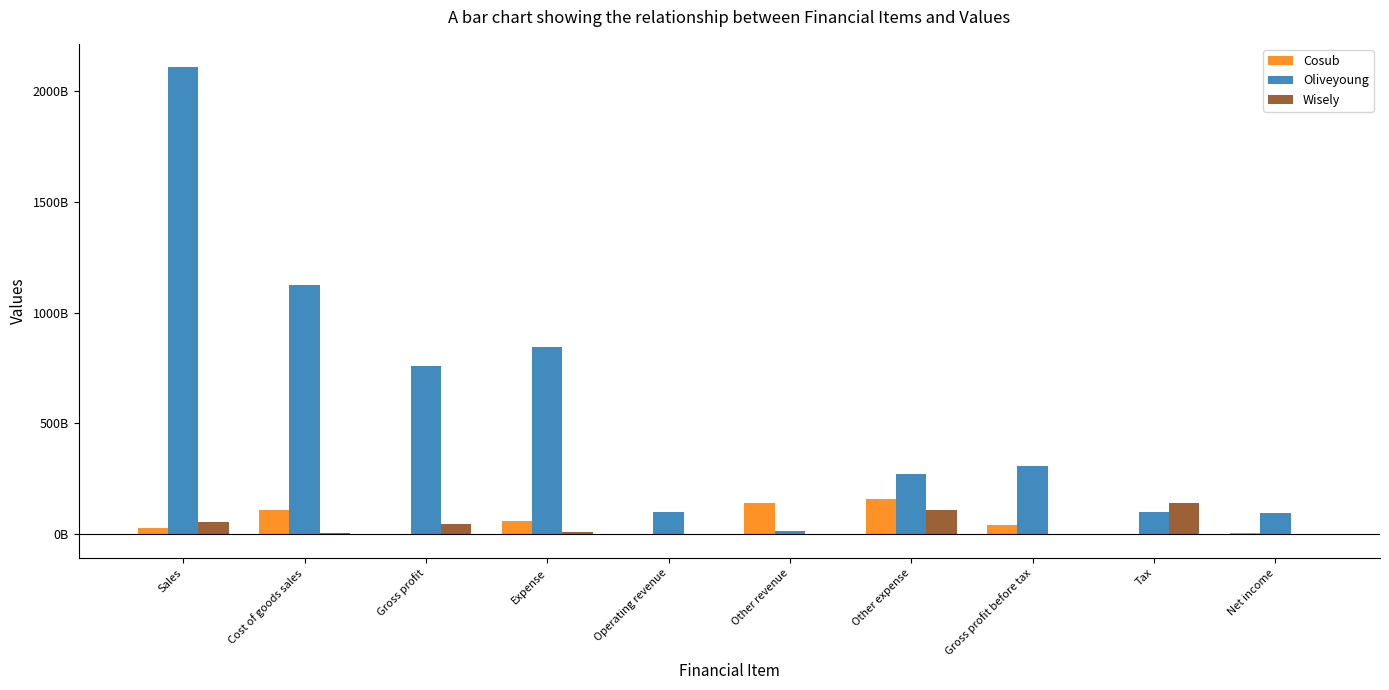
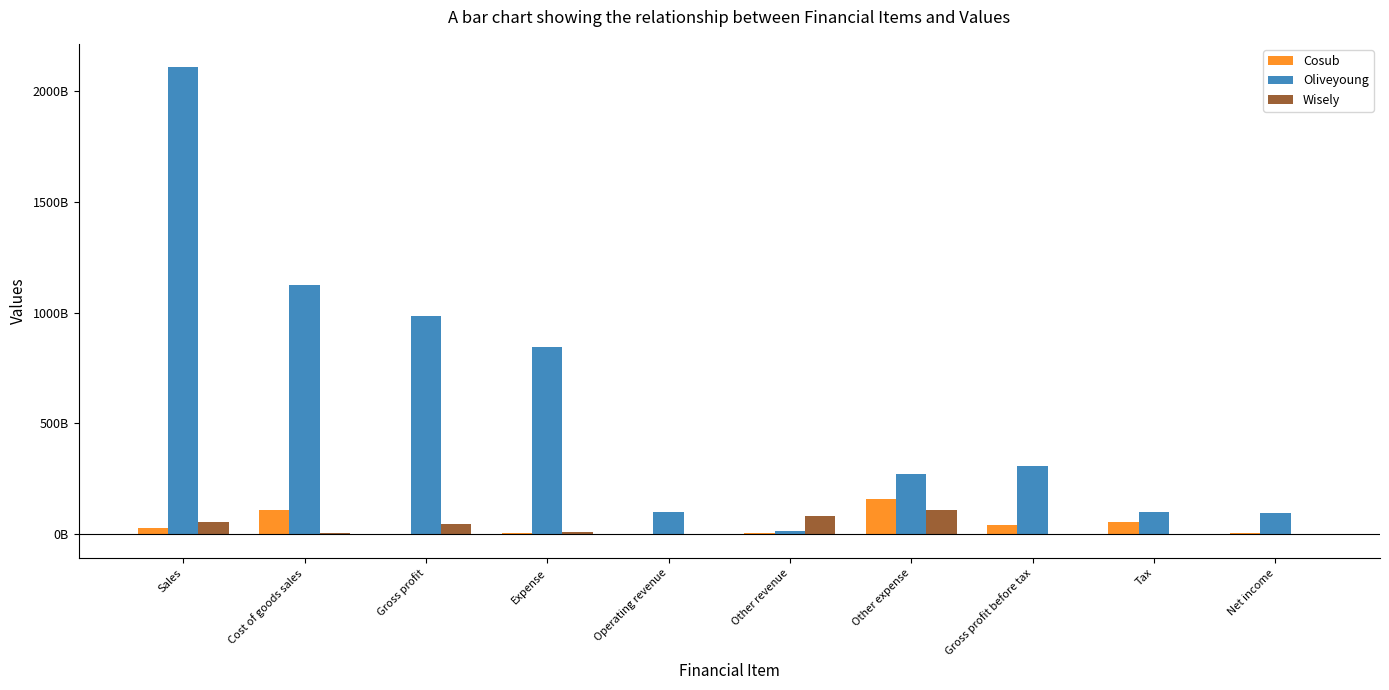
  {
    "Cosub": {
      "Sales": 30000000000,
      "Cost of goods sales": 110000000000,
-     "Expense": 60000000000,
-     "Other revenue": 140000000000,
+     "Expense": 0,
+     "Other revenue": 0,
      "Other expense": 160000000000,
      "Gross profit before tax": 40000000000,
-     "Tax": 0
+     "Tax": 50000000000
    },
    "Oliveyoung": {
      "Sales": 2110000000000,
      "Cost of goods sales": 1130000000000,
-     "Gross profit": 760000000000,
+     "Gross profit": 980000000000,
      "Expense": 840000000000,
      "Operating revenue": 100000000000,
      "Other revenue": 10000000000,
      "Other expense": 270000000000,
      "Gross profit before tax": 310000000000,
      "Tax": 100000000000,
      "Net income": 100000000000
    },
    "Wisely": {
      "Sales": 50000000000,
      "Gross profit": 40000000000,
-     "Other revenue": 0,
+     "Other revenue": 80000000000,
      "Other expense": 110000000000,
-     "Tax": 140000000000
+     "Tax": 0
    }
  }
